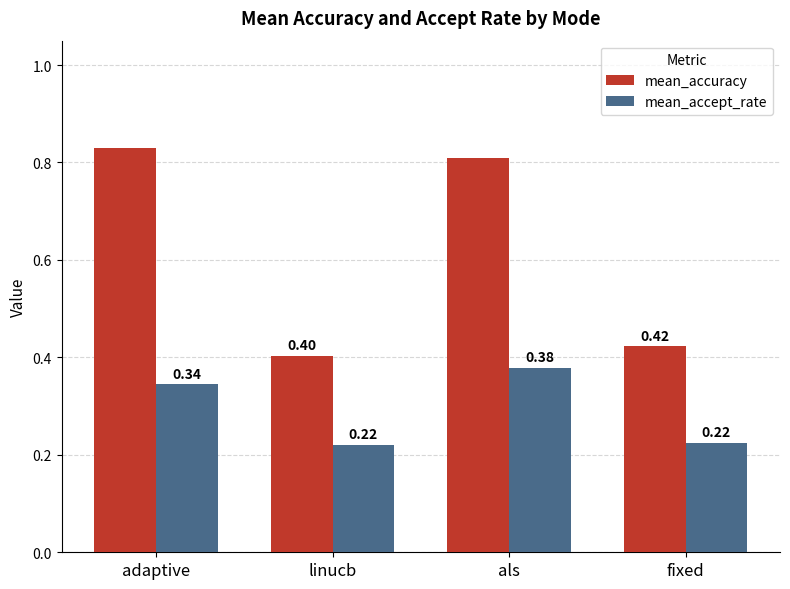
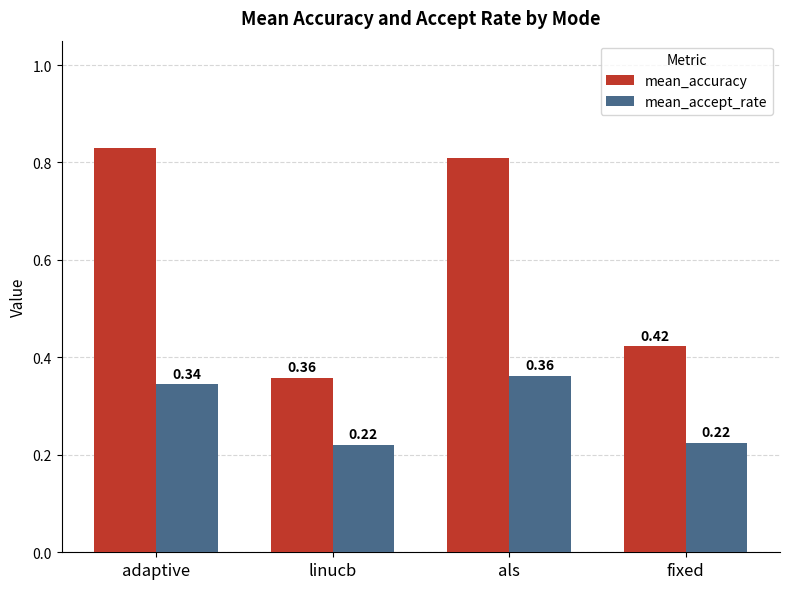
  {
    "mean_accuracy": {
-     "linucb": 0.40,
+     "linucb": 0.36,
      "fixed": 0.42
    },
    "mean_accept_rate": {
      "adaptive": 0.34,
      "linucb": 0.22,
-     "als": 0.38,
+     "als": 0.36,
      "fixed": 0.22
    }
  }
